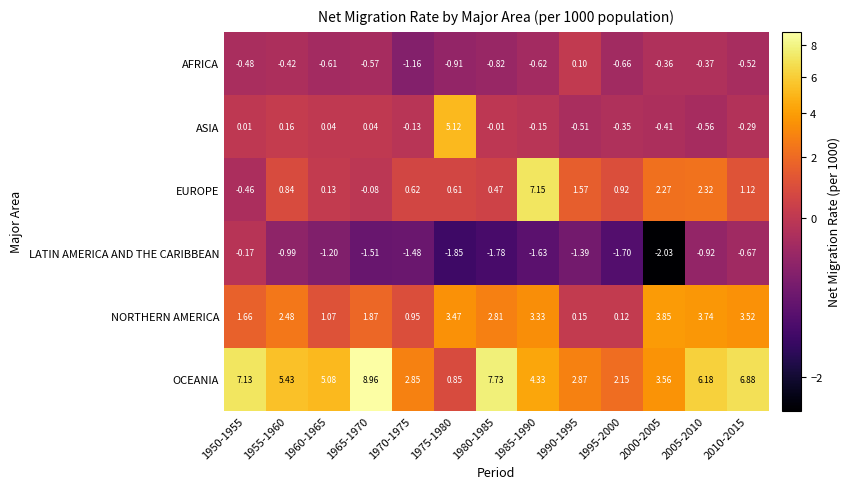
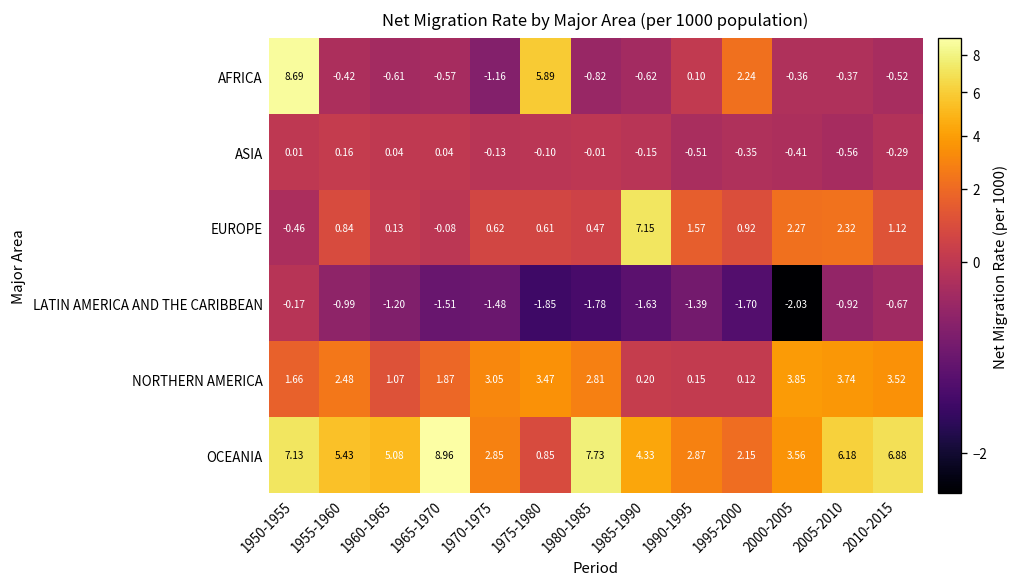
  {
    "AFRICA": {
-     "1950-1955": -0.48,
+     "1950-1955": 8.69,
      "1955-1960": -0.42,
      "1960-1965": -0.61,
      "1965-1970": -0.57,
      "1970-1975": -1.16,
-     "1975-1980": -0.91,
+     "1975-1980": 5.89,
      "1980-1985": -0.82,
      "1985-1990": -0.62,
      "1990-1995": 0.10,
-     "1995-2000": -0.66,
+     "1995-2000": 2.24,
      "2000-2005": -0.36,
      "2005-2010": -0.37,
      "2010-2015": -0.52
    },
    "ASIA": {
      "1950-1955": 0.01,
      "1955-1960": 0.16,
      "1960-1965": 0.04,
      "1965-1970": 0.04,
      "1970-1975": -0.13,
-     "1975-1980": 5.12,
+     "1975-1980": -0.10,
      "1980-1985": -0.01,
      "1985-1990": -0.15,
      "1990-1995": -0.51,
      "1995-2000": -0.35,
      "2000-2005": -0.41,
      "2005-2010": -0.56,
      "2010-2015": -0.29
    },
    "EUROPE": {
      "1950-1955": -0.46,
      "1955-1960": 0.84,
      "1960-1965": 0.13,
      "1965-1970": -0.08,
      "1970-1975": 0.62,
      "1975-1980": 0.61,
      "1980-1985": 0.47,
      "1985-1990": 7.15,
      "1990-1995": 1.57,
      "1995-2000": 0.92,
      "2000-2005": 2.27,
      "2005-2010": 2.32,
      "2010-2015": 1.12
    },
    "LATIN AMERICA AND THE CARIBBEAN": {
      "1950-1955": -0.17,
      "1955-1960": -0.99,
      "1960-1965": -1.20,
      "1965-1970": -1.51,
      "1970-1975": -1.48,
      "1975-1980": -1.85,
      "1980-1985": -1.78,
      "1985-1990": -1.63,
      "1990-1995": -1.39,
      "1995-2000": -1.70,
      "2000-2005": -2.03,
      "2005-2010": -0.92,
      "2010-2015": -0.67
    },
    "NORTHERN AMERICA": {
      "1950-1955": 1.66,
      "1955-1960": 2.48,
      "1960-1965": 1.07,
      "1965-1970": 1.87,
-     "1970-1975": 0.95,
+     "1970-1975": 3.05,
      "1975-1980": 3.47,
      "1980-1985": 2.81,
-     "1985-1990": 3.33,
+     "1985-1990": 0.20,
      "1990-1995": 0.15,
      "1995-2000": 0.12,
      "2000-2005": 3.85,
      "2005-2010": 3.74,
      "2010-2015": 3.52
    },
    "OCEANIA": {
      "1950-1955": 7.13,
      "1955-1960": 5.43,
      "1960-1965": 5.08,
      "1965-1970": 8.96,
      "1970-1975": 2.85,
      "1975-1980": 0.85,
      "1980-1985": 7.73,
      "1985-1990": 4.33,
      "1990-1995": 2.87,
      "1995-2000": 2.15,
      "2000-2005": 3.56,
      "2005-2010": 6.18,
      "2010-2015": 6.88
    }
  }
